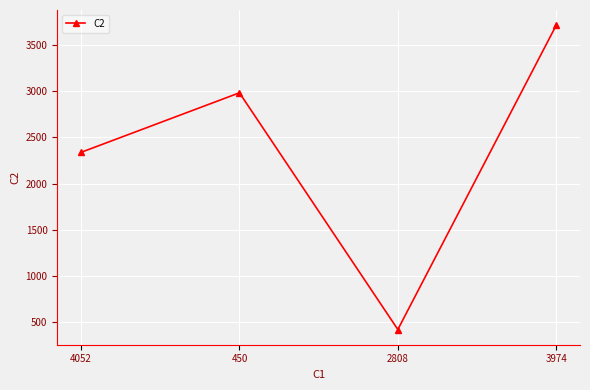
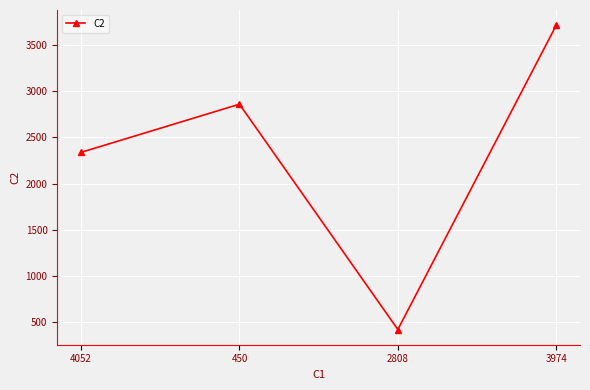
  {
    "4052": 2300,
-   "450": 3000,
+   "450": 2900,
    "2808": 400,
    "3974": 3700
  }
